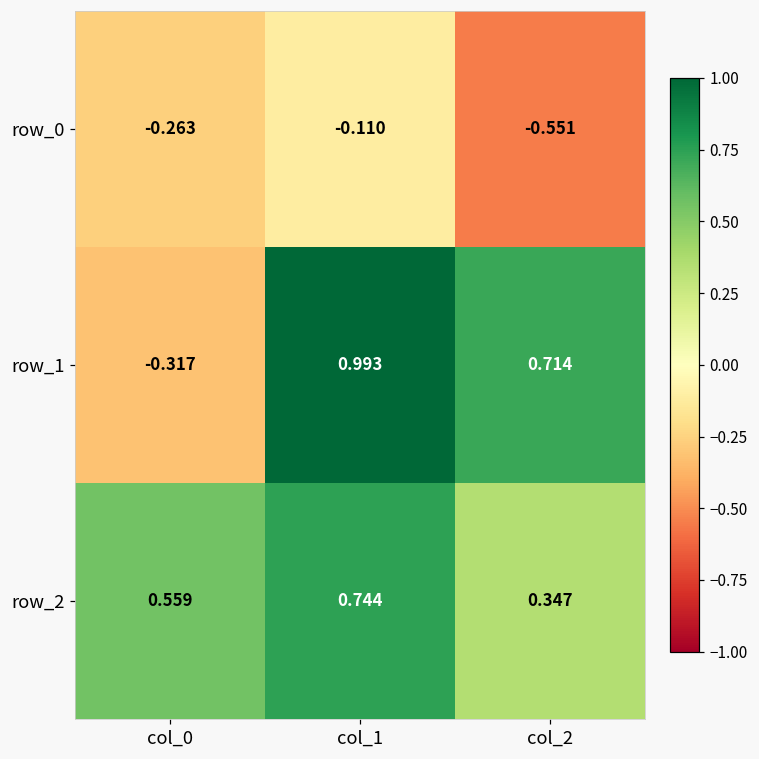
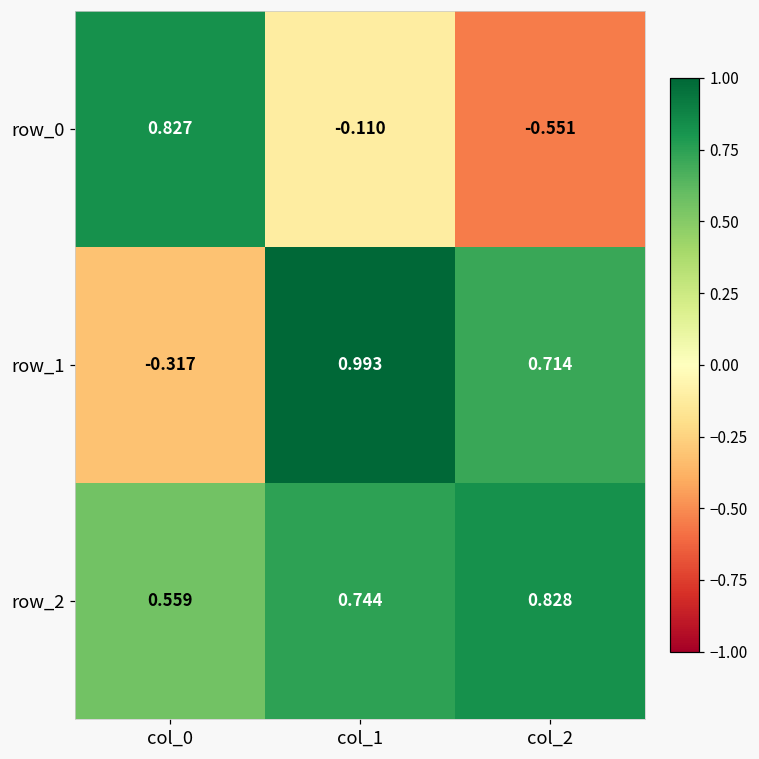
  {
    "row_0": {
-     "col_0": -0.263,
+     "col_0": 0.827,
      "col_1": -0.110,
      "col_2": -0.551
    },
    "row_1": {
      "col_0": -0.317,
      "col_1": 0.993,
      "col_2": 0.714
    },
    "row_2": {
      "col_0": 0.559,
      "col_1": 0.744,
-     "col_2": 0.347
+     "col_2": 0.828
    }
  }
